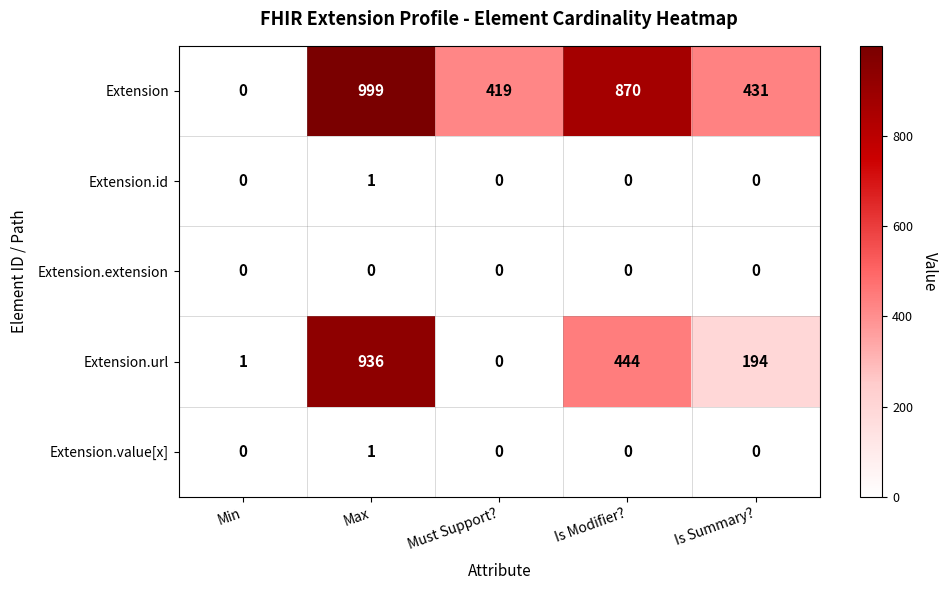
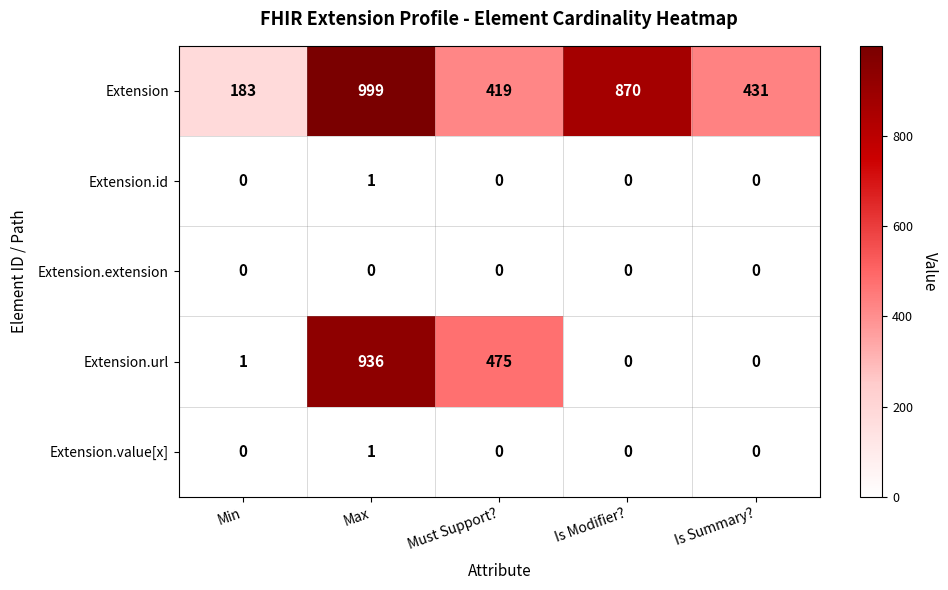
  {
    "Extension": {
-     "Min": 0,
+     "Min": 183,
      "Max": 999,
      "Must Support?": 419,
      "Is Modifier?": 870,
      "Is Summary?": 431
    },
    "Extension.id": {
      "Min": 0,
      "Max": 1,
      "Must Support?": 0,
      "Is Modifier?": 0,
      "Is Summary?": 0
    },
    "Extension.extension": {
      "Min": 0,
      "Max": 0,
      "Must Support?": 0,
      "Is Modifier?": 0,
      "Is Summary?": 0
    },
    "Extension.url": {
      "Min": 1,
      "Max": 936,
-     "Must Support?": 0,
-     "Is Modifier?": 444,
-     "Is Summary?": 194
+     "Must Support?": 475,
+     "Is Modifier?": 0,
+     "Is Summary?": 0
    },
    "Extension.value[x]": {
      "Min": 0,
      "Max": 1,
      "Must Support?": 0,
      "Is Modifier?": 0,
      "Is Summary?": 0
    }
  }
